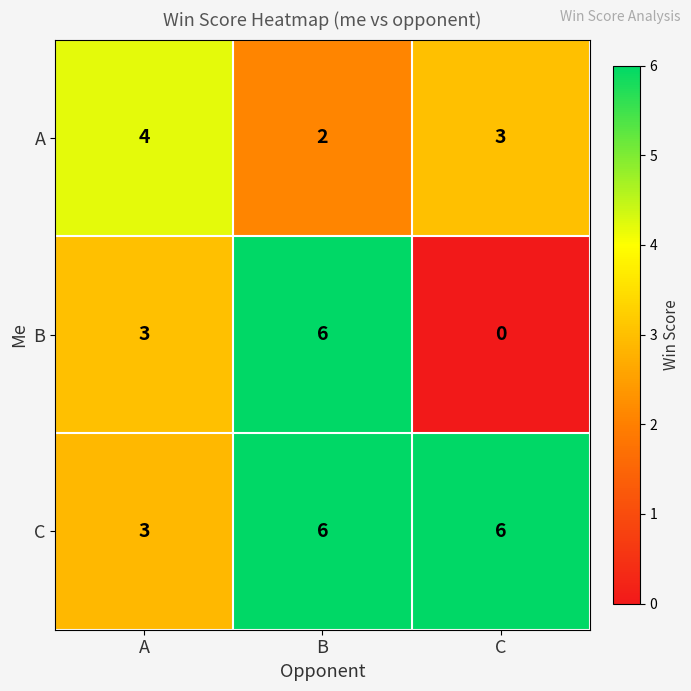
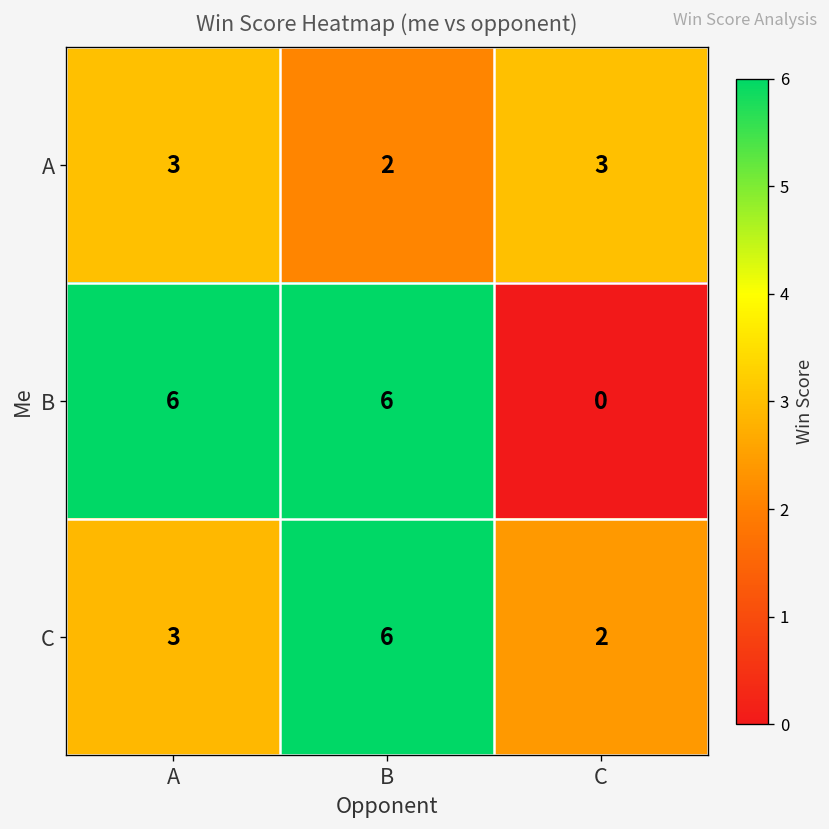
  {
    "A": {
-     "A": 4,
+     "A": 3,
      "B": 2,
      "C": 3
    },
    "B": {
-     "A": 3,
+     "A": 6,
      "B": 6,
      "C": 0
    },
    "C": {
      "A": 3,
      "B": 6,
-     "C": 6
+     "C": 2
    }
  }
